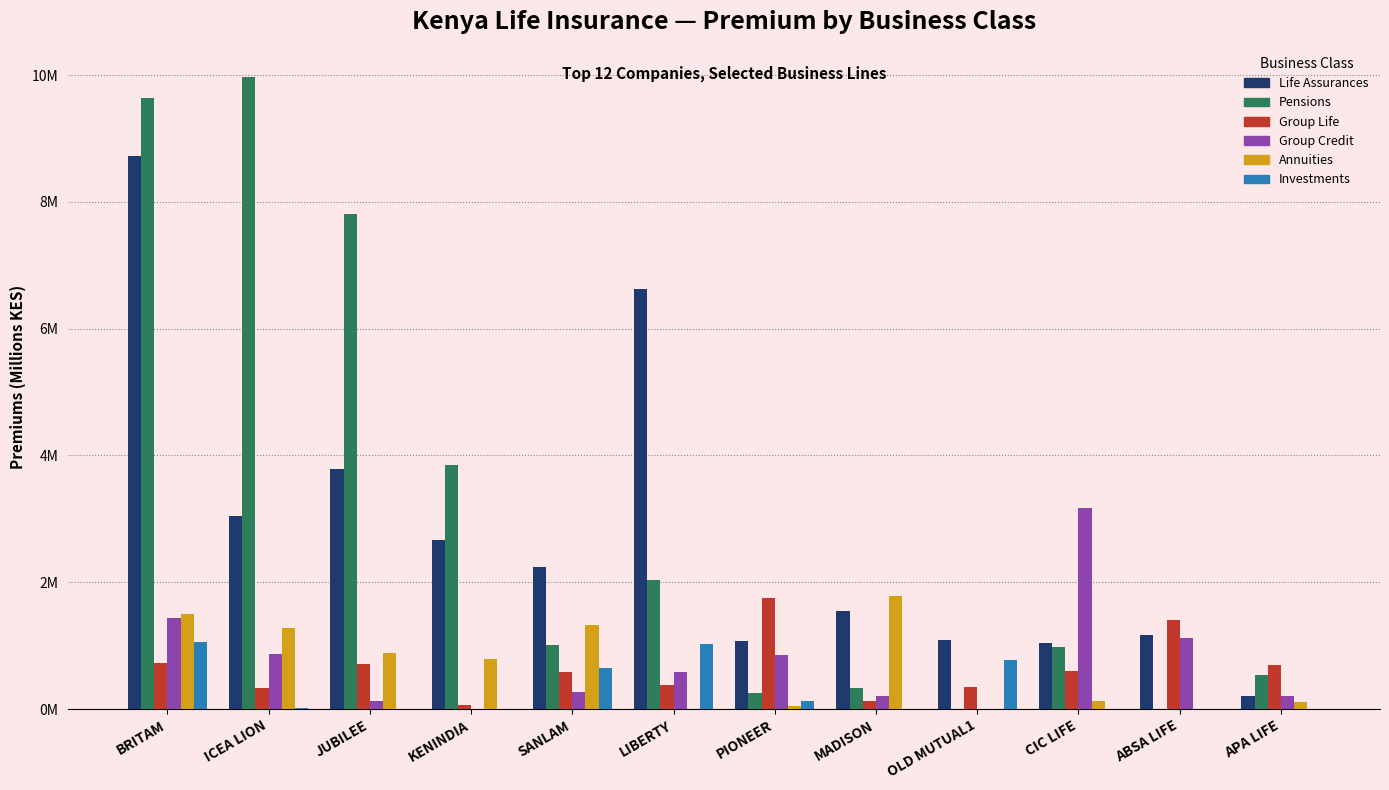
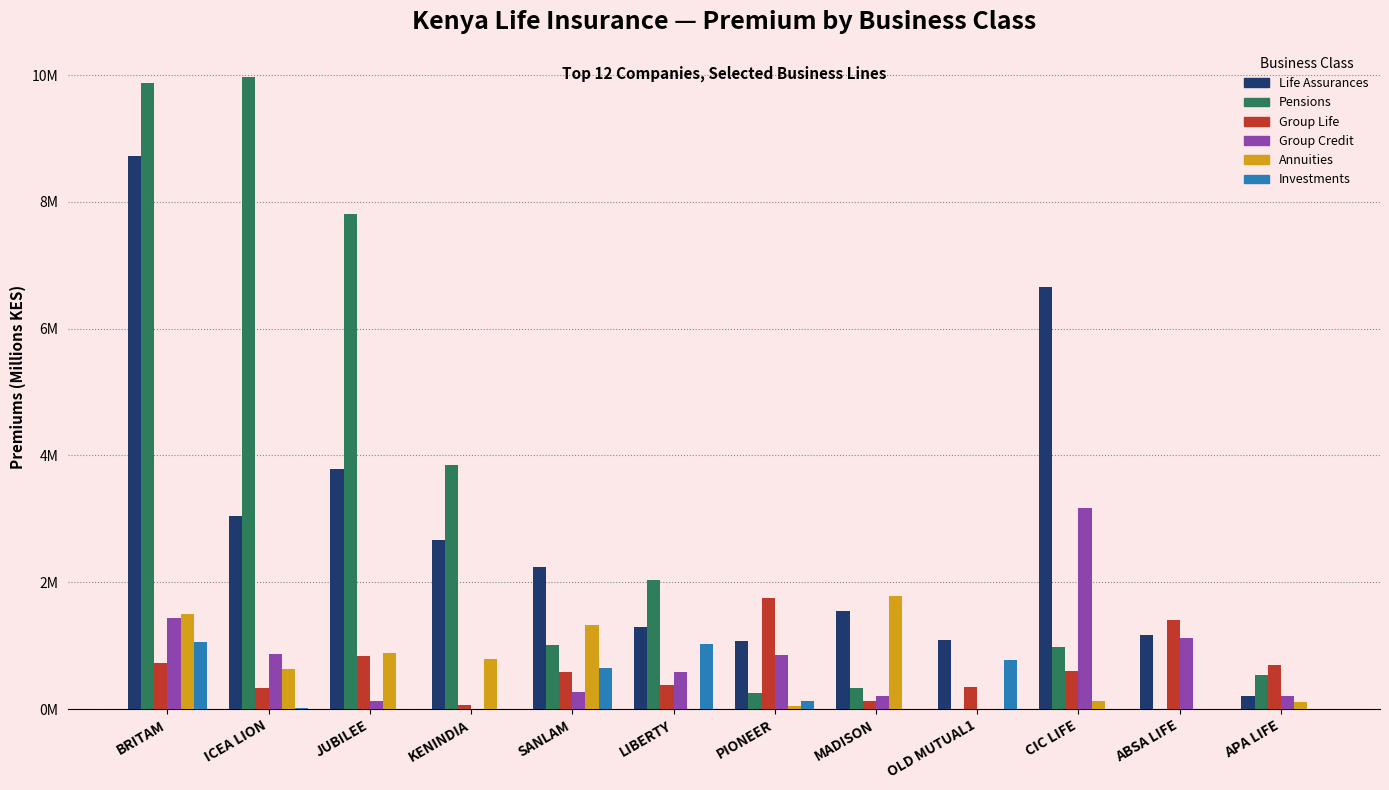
  {
    "Life Assurances": {
      "BRITAM": 8700000,
      "ICEA LION": 3000000,
      "JUBILEE": 3800000,
      "KENINDIA": 2700000,
      "SANLAM": 2200000,
-     "LIBERTY": 6600000,
+     "LIBERTY": 1300000,
      "PIONEER": 1100000,
      "MADISON": 1500000,
      "OLD MUTUAL1": 1100000,
-     "CIC LIFE": 1000000,
+     "CIC LIFE": 6700000,
      "ABSA LIFE": 1200000,
      "APA LIFE": 200000
    },
    "Pensions": {
-     "BRITAM": 9600000,
+     "BRITAM": 9900000,
      "ICEA LION": 10000000,
      "JUBILEE": 7800000,
      "KENINDIA": 3900000,
      "SANLAM": 1000000,
      "LIBERTY": 2000000,
      "PIONEER": 300000,
      "MADISON": 300000,
      "OLD MUTUAL1": 0,
      "CIC LIFE": 1000000,
      "ABSA LIFE": 0,
      "APA LIFE": 500000
    },
    "Group Life": {
      "BRITAM": 700000,
      "ICEA LION": 300000,
-     "JUBILEE": 700000,
+     "JUBILEE": 800000,
      "KENINDIA": 100000,
      "SANLAM": 600000,
      "LIBERTY": 400000,
      "PIONEER": 1800000,
      "MADISON": 100000,
      "OLD MUTUAL1": 300000,
      "CIC LIFE": 600000,
      "ABSA LIFE": 1400000,
      "APA LIFE": 700000
    },
    "Group Credit": {
      "BRITAM": 1400000,
      "ICEA LION": 900000,
      "JUBILEE": 100000,
      "KENINDIA": 0,
      "SANLAM": 300000,
      "LIBERTY": 600000,
      "PIONEER": 900000,
      "MADISON": 200000,
      "OLD MUTUAL1": 0,
      "CIC LIFE": 3200000,
      "ABSA LIFE": 1100000,
      "APA LIFE": 200000
    },
    "Annuities": {
      "BRITAM": 1500000,
-     "ICEA LION": 1300000,
+     "ICEA LION": 600000,
      "JUBILEE": 900000,
      "KENINDIA": 800000,
      "SANLAM": 1300000,
      "LIBERTY": 0,
      "PIONEER": 100000,
      "MADISON": 1800000,
      "OLD MUTUAL1": 0,
      "CIC LIFE": 100000,
      "ABSA LIFE": 0,
      "APA LIFE": 100000
    },
    "Investments": {
      "BRITAM": 1100000,
      "JUBILEE": 0,
      "KENINDIA": 0,
      "SANLAM": 700000,
      "LIBERTY": 1000000,
      "PIONEER": 100000,
      "OLD MUTUAL1": 800000,
      "CIC LIFE": 0,
      "ABSA LIFE": 0
    }
  }
